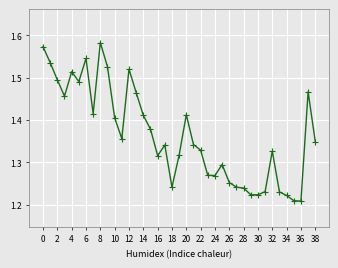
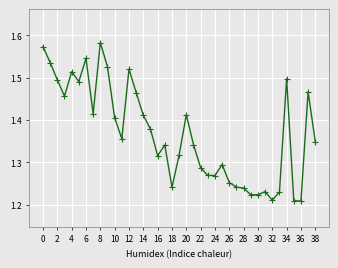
  {
    "0": 1.57,
    "2": 1.49,
    "4": 1.51,
    "6": 1.55,
    "8": 1.58,
    "10": 1.40,
    "12": 1.52,
    "14": 1.41,
    "16": 1.32,
    "18": 1.24,
    "20": 1.41,
-   "22": 1.33,
+   "22": 1.29,
    "24": 1.27,
    "26": 1.25,
    "28": 1.24,
    "30": 1.22,
-   "32": 1.33,
-   "34": 1.22,
+   "32": 1.21,
+   "34": 1.50,
    "36": 1.21,
    "38": 1.35
  }
